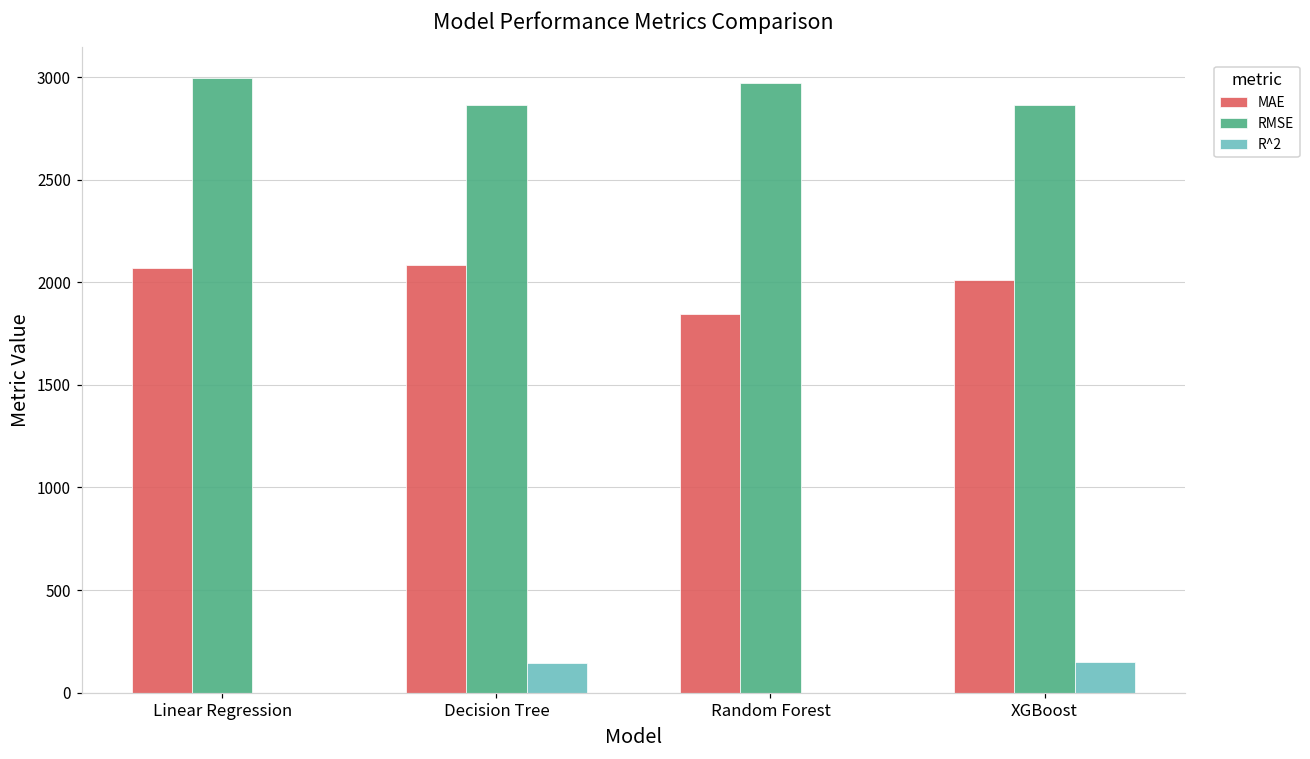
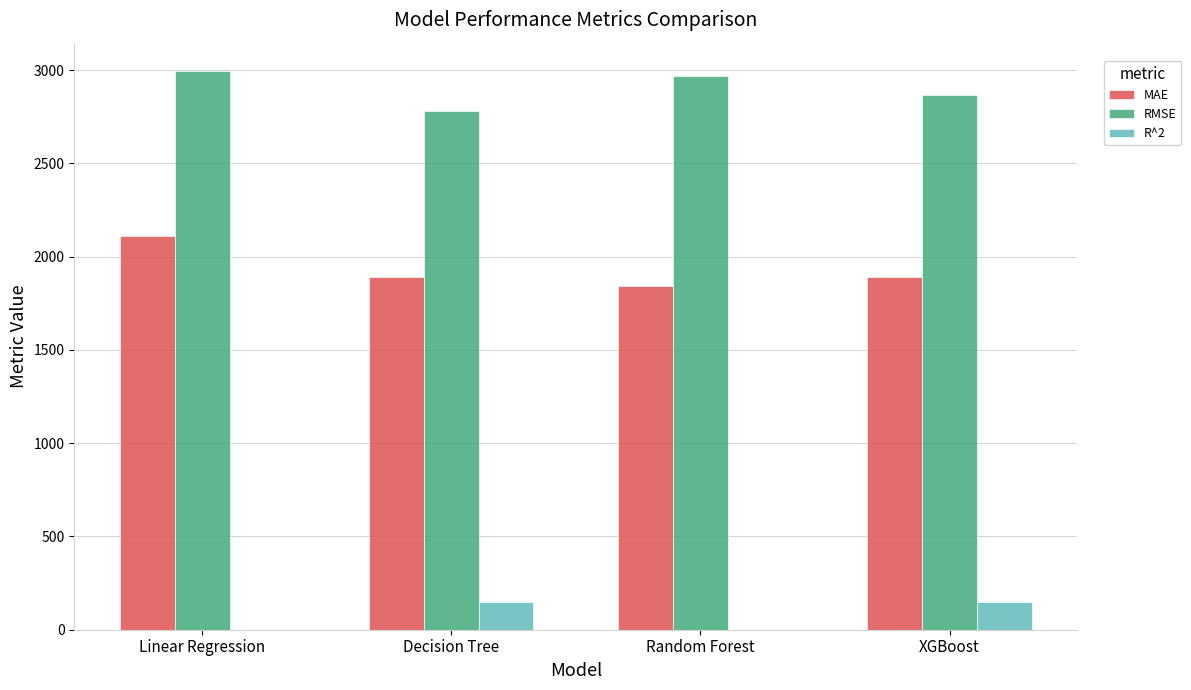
  {
    "MAE": {
-     "Linear Regression": 2070,
-     "Decision Tree": 2080,
+     "Linear Regression": 2110,
+     "Decision Tree": 1890,
      "Random Forest": 1840,
-     "XGBoost": 2010
+     "XGBoost": 1890
    },
    "RMSE": {
      "Linear Regression": 3000,
-     "Decision Tree": 2870,
+     "Decision Tree": 2780,
      "Random Forest": 2970,
      "XGBoost": 2870
    },
    "R^2": {
      "Decision Tree": 150,
      "XGBoost": 150
    }
  }
